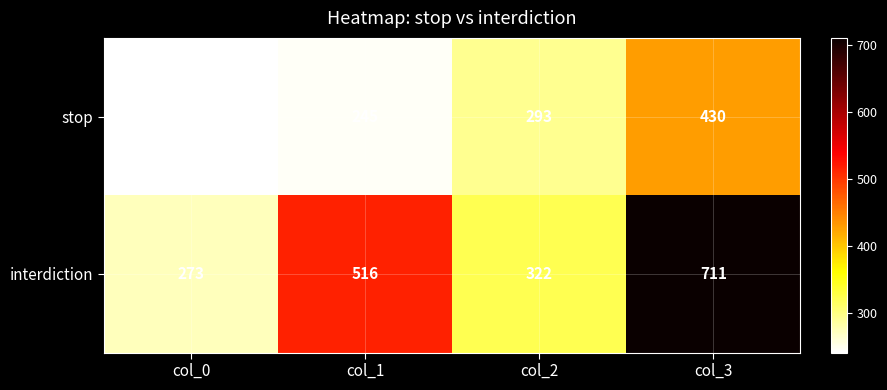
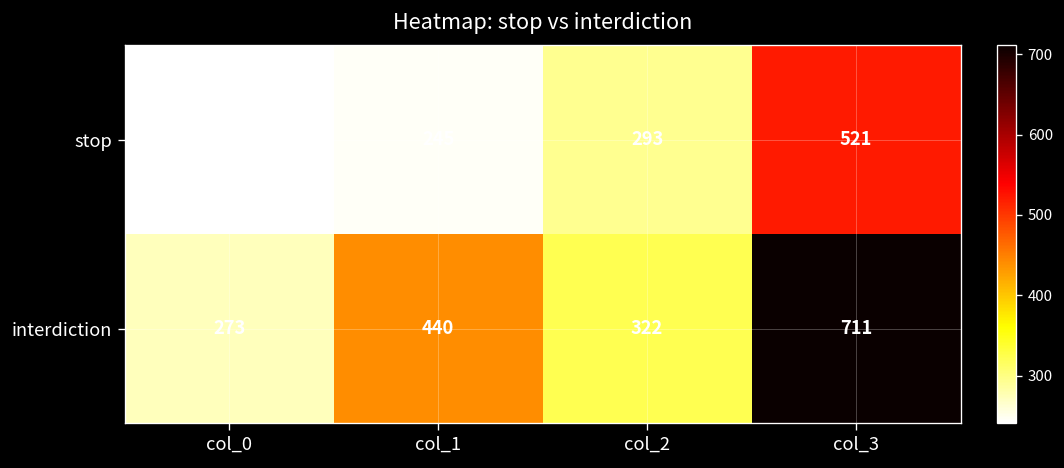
  {
    "stop": {
      "col_2": 293,
-     "col_3": 430
+     "col_3": 521
    },
    "interdiction": {
      "col_0": 273,
-     "col_1": 516,
+     "col_1": 440,
      "col_2": 322,
      "col_3": 711
    }
  }
